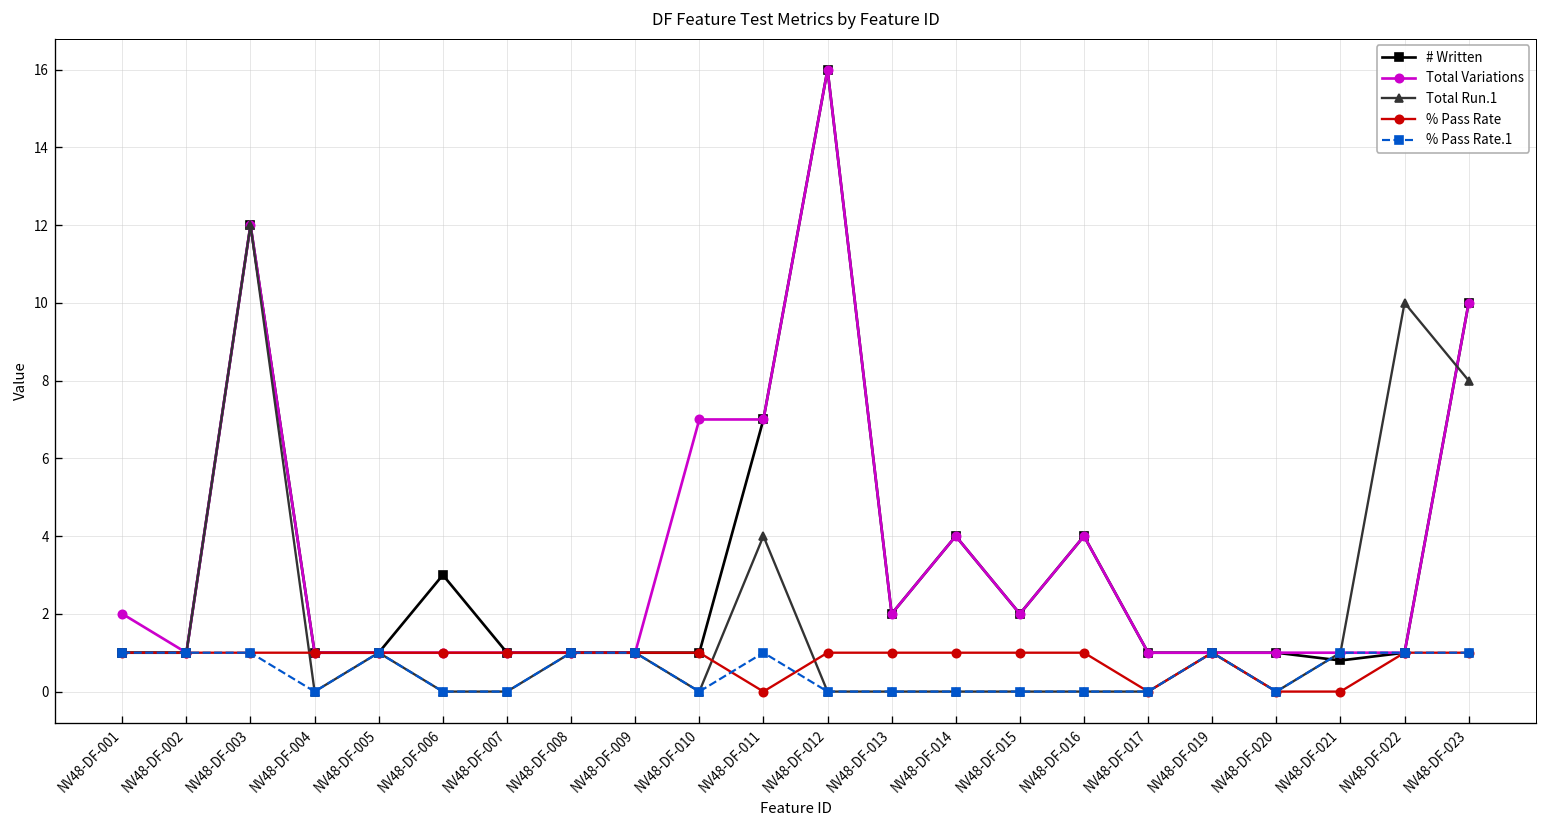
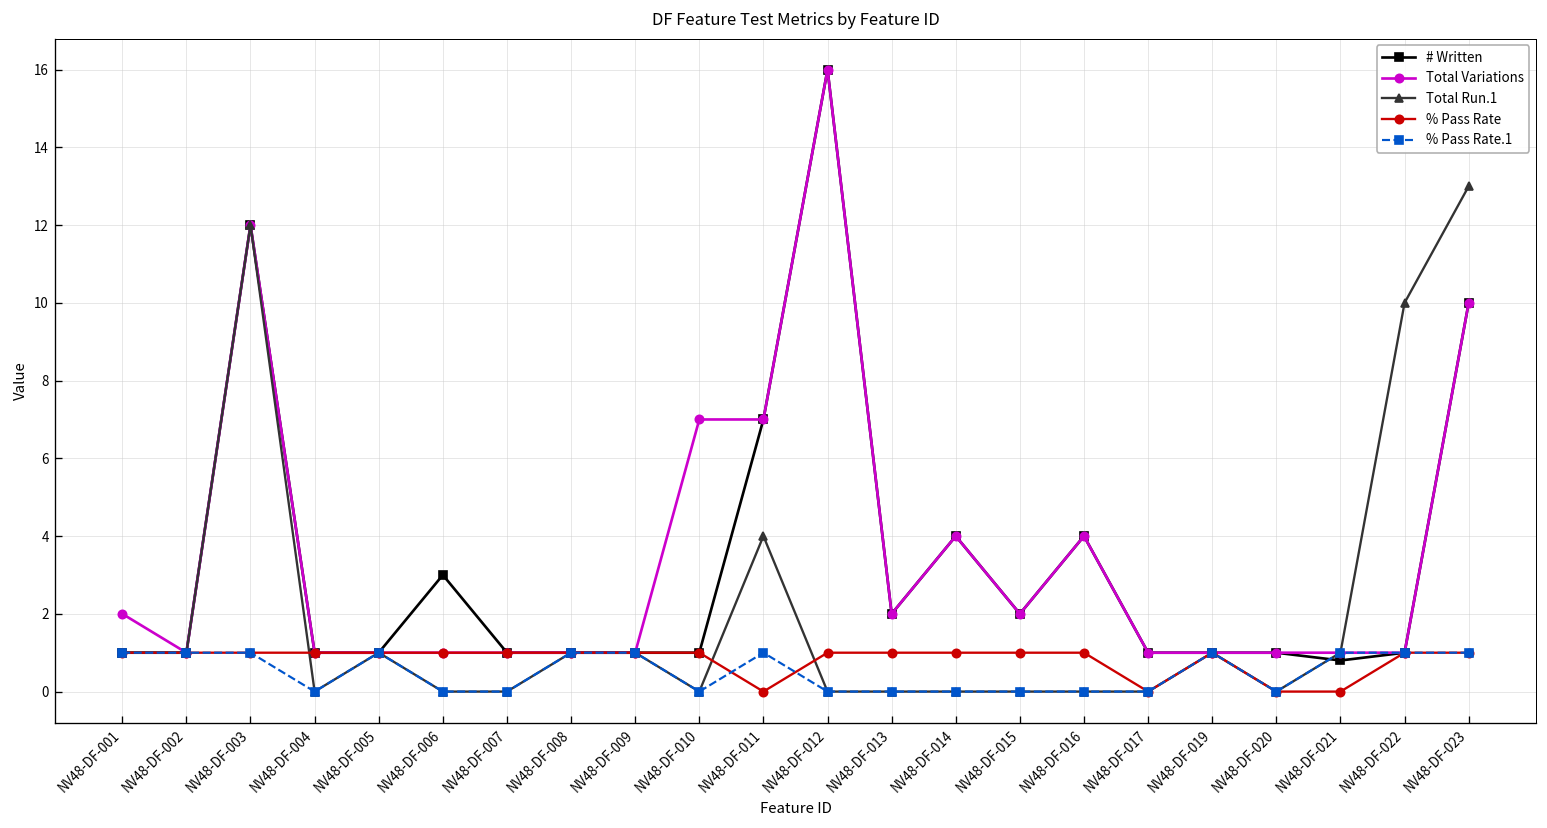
  {
    "# Written": {
      "NV48-DF-006": 3,
      "NV48-DF-021": 0.8
    },
    "Total Variations": {
      "NV48-DF-001": 2,
      "NV48-DF-010": 7
    },
    "Total Run.1": {
      "NV48-DF-011": 4,
      "NV48-DF-022": 10,
-     "NV48-DF-023": 8
+     "NV48-DF-023": 13
    },
    "% Pass Rate": {
      "NV48-DF-011": 0,
      "NV48-DF-012": 1,
      "NV48-DF-013": 1,
      "NV48-DF-014": 1,
      "NV48-DF-015": 1,
      "NV48-DF-016": 1,
      "NV48-DF-021": 0
    },
    "% Pass Rate.1": {
      "NV48-DF-011": 1
    }
  }
